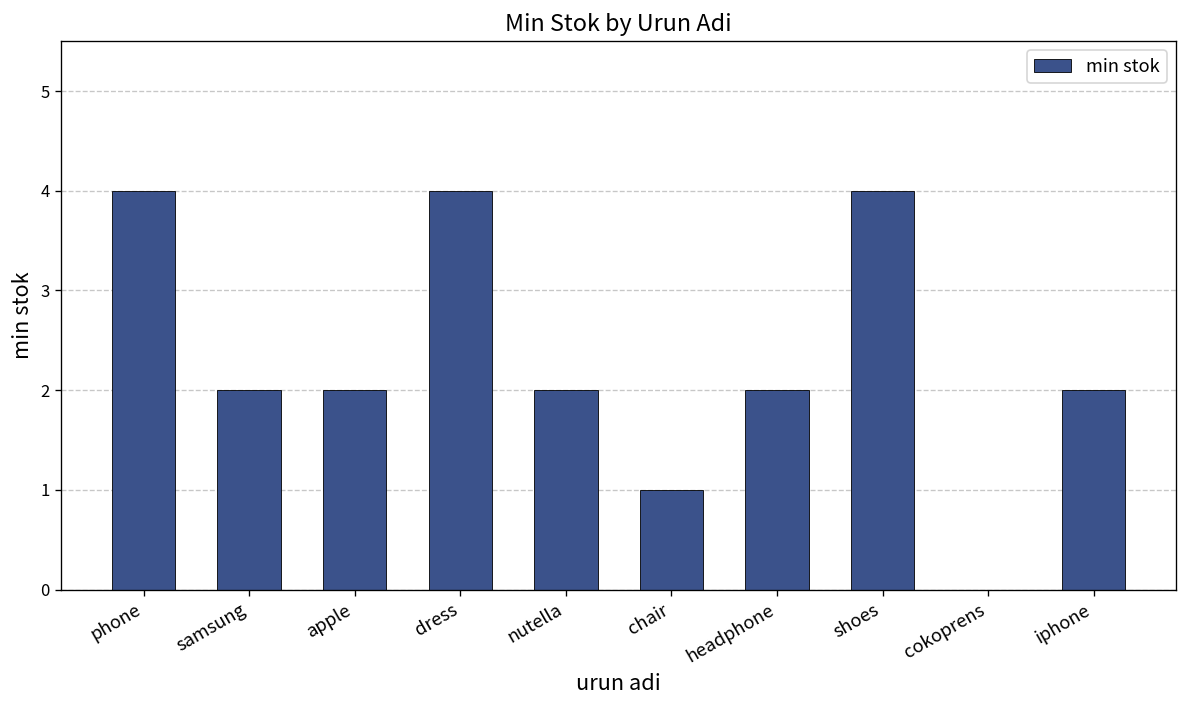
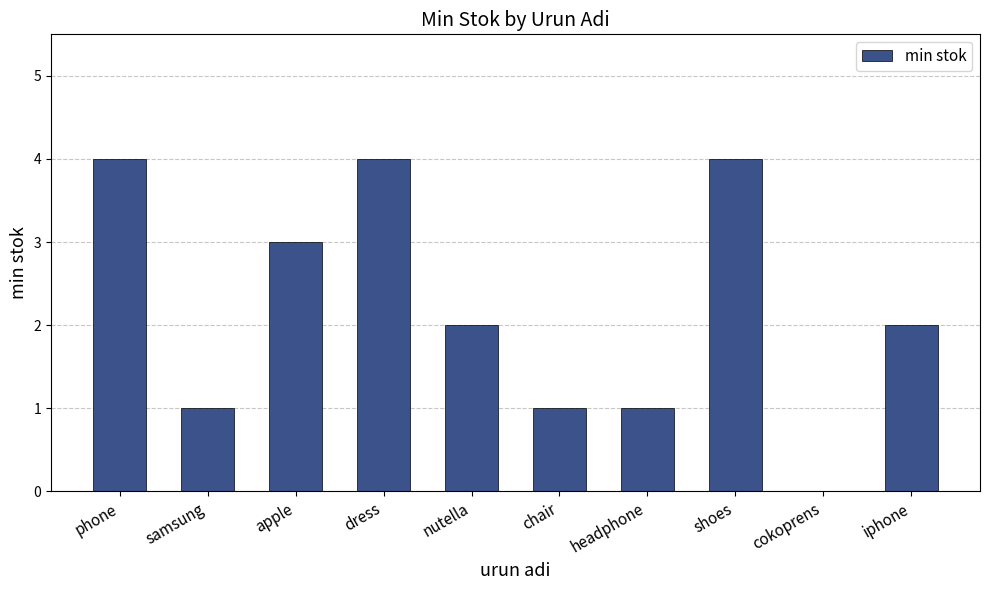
  {
    "phone": 4,
-   "samsung": 2,
-   "apple": 2,
+   "samsung": 1,
+   "apple": 3,
    "dress": 4,
    "nutella": 2,
    "chair": 1,
-   "headphone": 2,
+   "headphone": 1,
    "shoes": 4,
    "cokoprens": 0,
    "iphone": 2
  }
